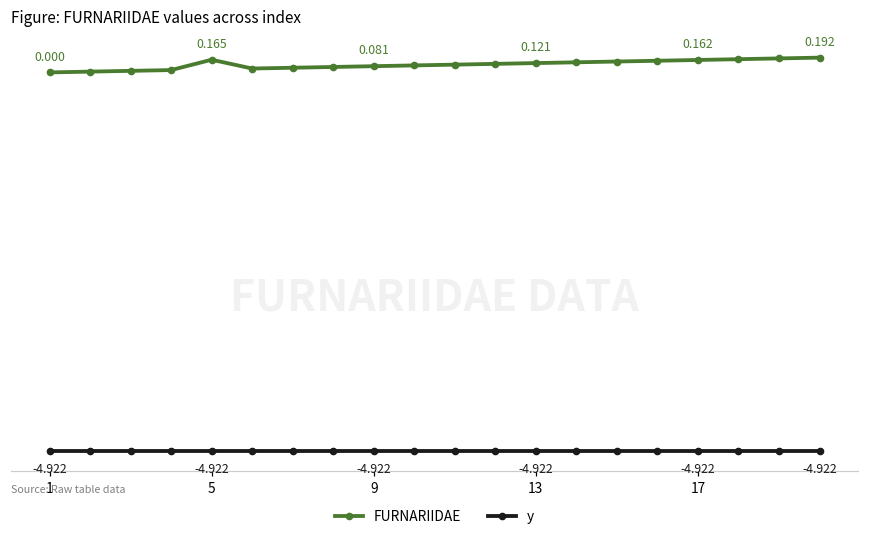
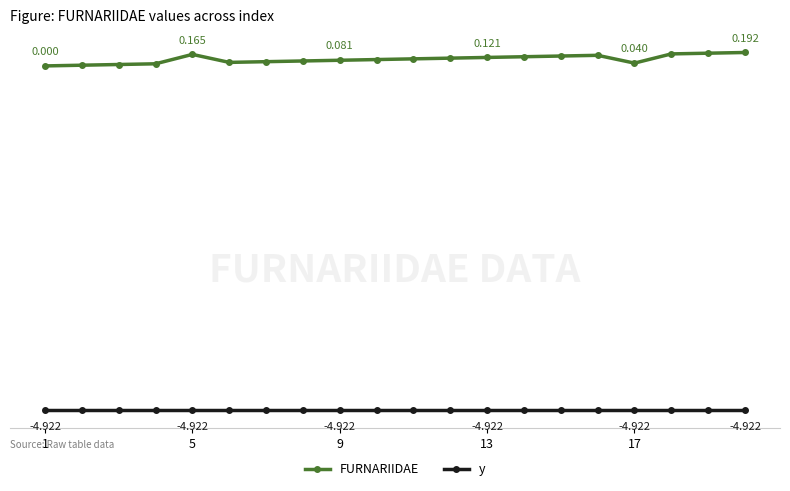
  {
    "FURNARIIDAE": {
      "1": 0.000,
      "5": 0.165,
      "9": 0.081,
      "13": 0.121,
-     "17": 0.162
+     "17": 0.040
    },
    "y": {
      "1": -4.922,
      "5": -4.922,
      "9": -4.922,
      "13": -4.922,
      "17": -4.922
    }
  }
